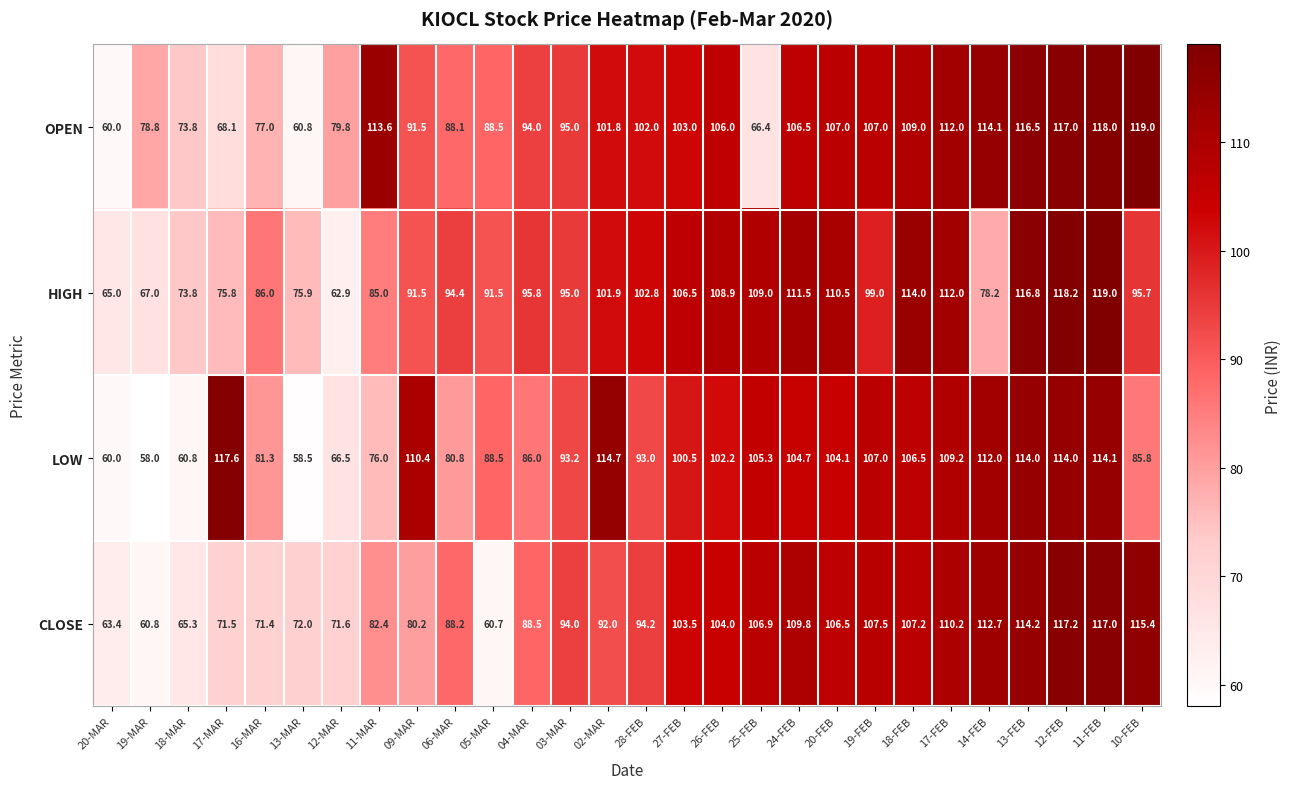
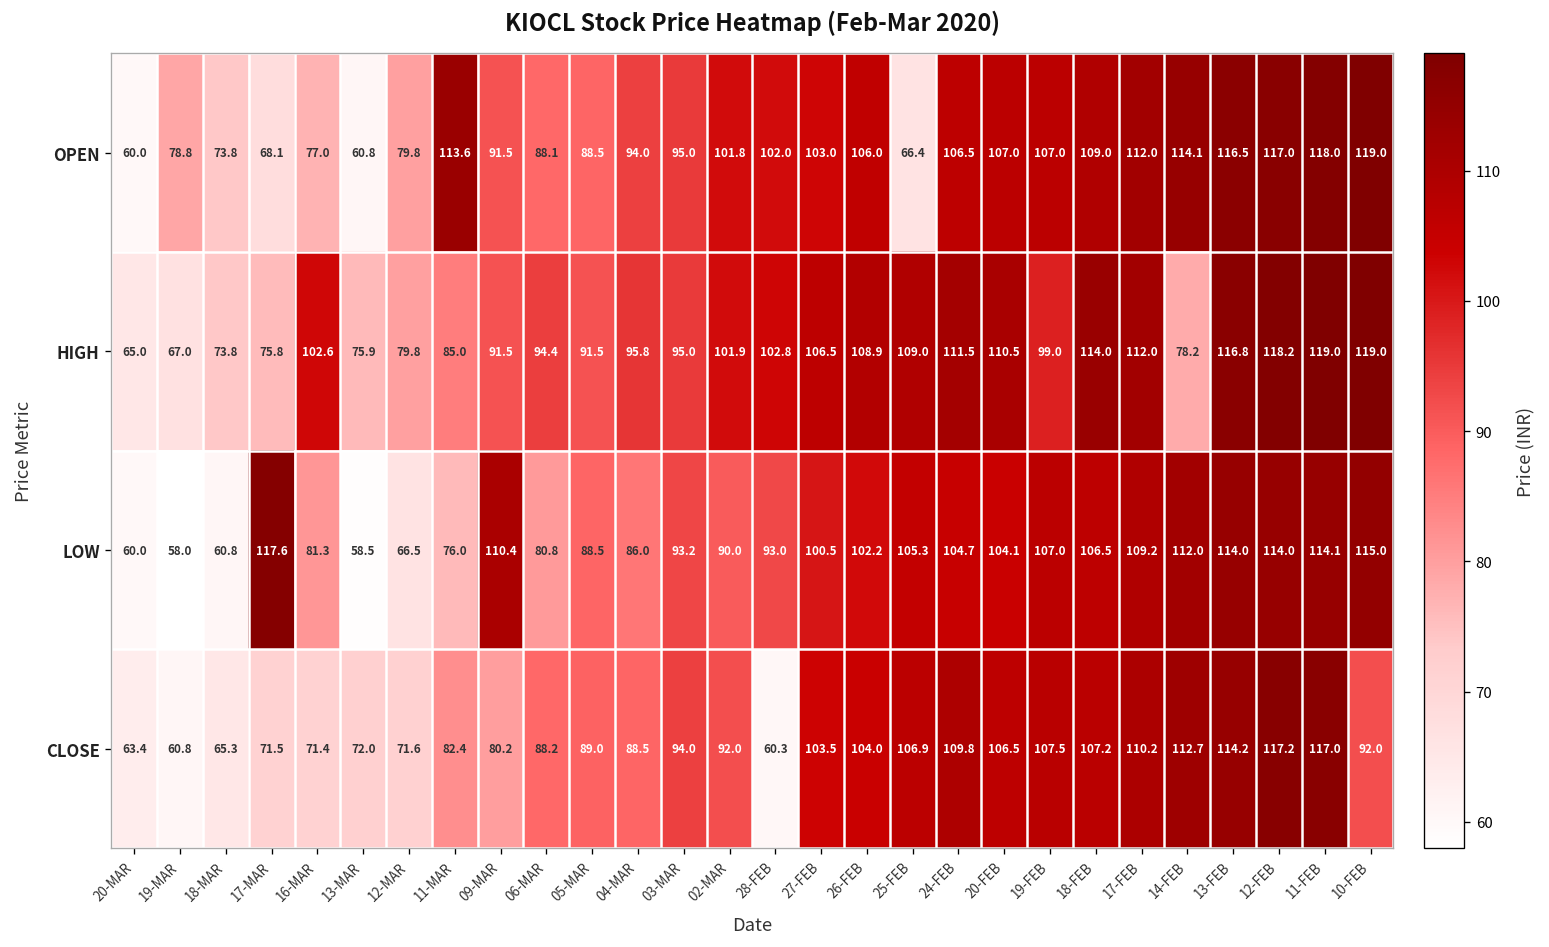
  {
    "OPEN": {
      "20-MAR": 60.0,
      "19-MAR": 78.8,
      "18-MAR": 73.8,
      "17-MAR": 68.1,
      "16-MAR": 77.0,
      "13-MAR": 60.8,
      "12-MAR": 79.8,
      "11-MAR": 113.6,
      "09-MAR": 91.5,
      "06-MAR": 88.1,
      "05-MAR": 88.5,
      "04-MAR": 94.0,
      "03-MAR": 95.0,
      "02-MAR": 101.8,
      "28-FEB": 102.0,
      "27-FEB": 103.0,
      "26-FEB": 106.0,
      "25-FEB": 66.4,
      "24-FEB": 106.5,
      "20-FEB": 107.0,
      "19-FEB": 107.0,
      "18-FEB": 109.0,
      "17-FEB": 112.0,
      "14-FEB": 114.1,
      "13-FEB": 116.5,
      "12-FEB": 117.0,
      "11-FEB": 118.0,
      "10-FEB": 119.0
    },
    "HIGH": {
      "20-MAR": 65.0,
      "19-MAR": 67.0,
      "18-MAR": 73.8,
      "17-MAR": 75.8,
-     "16-MAR": 86.0,
+     "16-MAR": 102.6,
      "13-MAR": 75.9,
-     "12-MAR": 62.9,
+     "12-MAR": 79.8,
      "11-MAR": 85.0,
      "09-MAR": 91.5,
      "06-MAR": 94.4,
      "05-MAR": 91.5,
      "04-MAR": 95.8,
      "03-MAR": 95.0,
      "02-MAR": 101.9,
      "28-FEB": 102.8,
      "27-FEB": 106.5,
      "26-FEB": 108.9,
      "25-FEB": 109.0,
      "24-FEB": 111.5,
      "20-FEB": 110.5,
      "19-FEB": 99.0,
      "18-FEB": 114.0,
      "17-FEB": 112.0,
      "14-FEB": 78.2,
      "13-FEB": 116.8,
      "12-FEB": 118.2,
      "11-FEB": 119.0,
-     "10-FEB": 95.7
+     "10-FEB": 119.0
    },
    "LOW": {
      "20-MAR": 60.0,
      "19-MAR": 58.0,
      "18-MAR": 60.8,
      "17-MAR": 117.6,
      "16-MAR": 81.3,
      "13-MAR": 58.5,
      "12-MAR": 66.5,
      "11-MAR": 76.0,
      "09-MAR": 110.4,
      "06-MAR": 80.8,
      "05-MAR": 88.5,
      "04-MAR": 86.0,
      "03-MAR": 93.2,
-     "02-MAR": 114.7,
+     "02-MAR": 90.0,
      "28-FEB": 93.0,
      "27-FEB": 100.5,
      "26-FEB": 102.2,
      "25-FEB": 105.3,
      "24-FEB": 104.7,
      "20-FEB": 104.1,
      "19-FEB": 107.0,
      "18-FEB": 106.5,
      "17-FEB": 109.2,
      "14-FEB": 112.0,
      "13-FEB": 114.0,
      "12-FEB": 114.0,
      "11-FEB": 114.1,
-     "10-FEB": 85.8
+     "10-FEB": 115.0
    },
    "CLOSE": {
      "20-MAR": 63.4,
      "19-MAR": 60.8,
      "18-MAR": 65.3,
      "17-MAR": 71.5,
      "16-MAR": 71.4,
      "13-MAR": 72.0,
      "12-MAR": 71.6,
      "11-MAR": 82.4,
      "09-MAR": 80.2,
      "06-MAR": 88.2,
-     "05-MAR": 60.7,
+     "05-MAR": 89.0,
      "04-MAR": 88.5,
      "03-MAR": 94.0,
      "02-MAR": 92.0,
-     "28-FEB": 94.2,
+     "28-FEB": 60.3,
      "27-FEB": 103.5,
      "26-FEB": 104.0,
      "25-FEB": 106.9,
      "24-FEB": 109.8,
      "20-FEB": 106.5,
      "19-FEB": 107.5,
      "18-FEB": 107.2,
      "17-FEB": 110.2,
      "14-FEB": 112.7,
      "13-FEB": 114.2,
      "12-FEB": 117.2,
      "11-FEB": 117.0,
-     "10-FEB": 115.4
+     "10-FEB": 92.0
    }
  }
